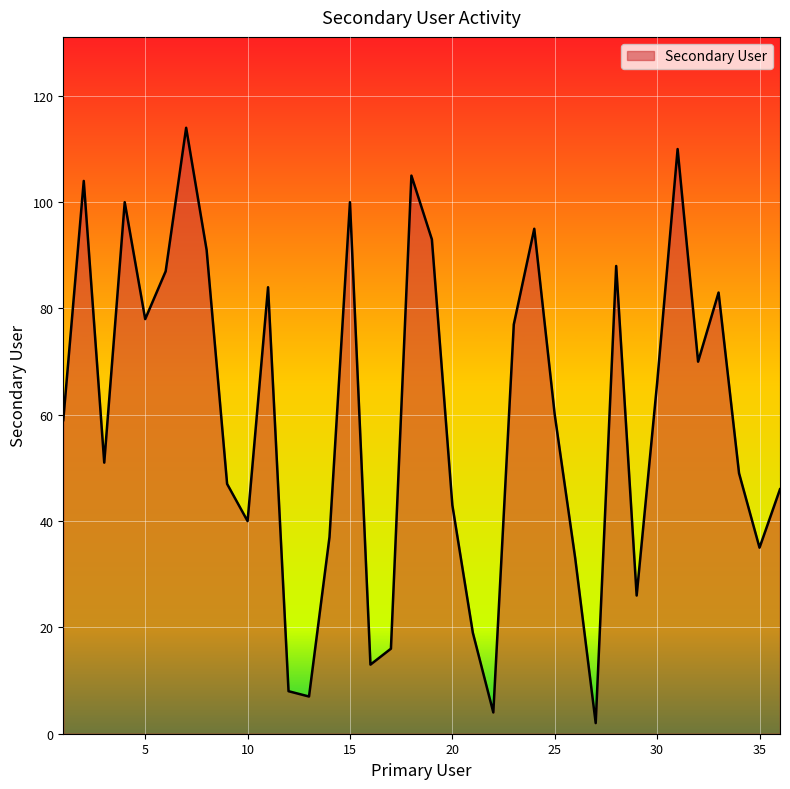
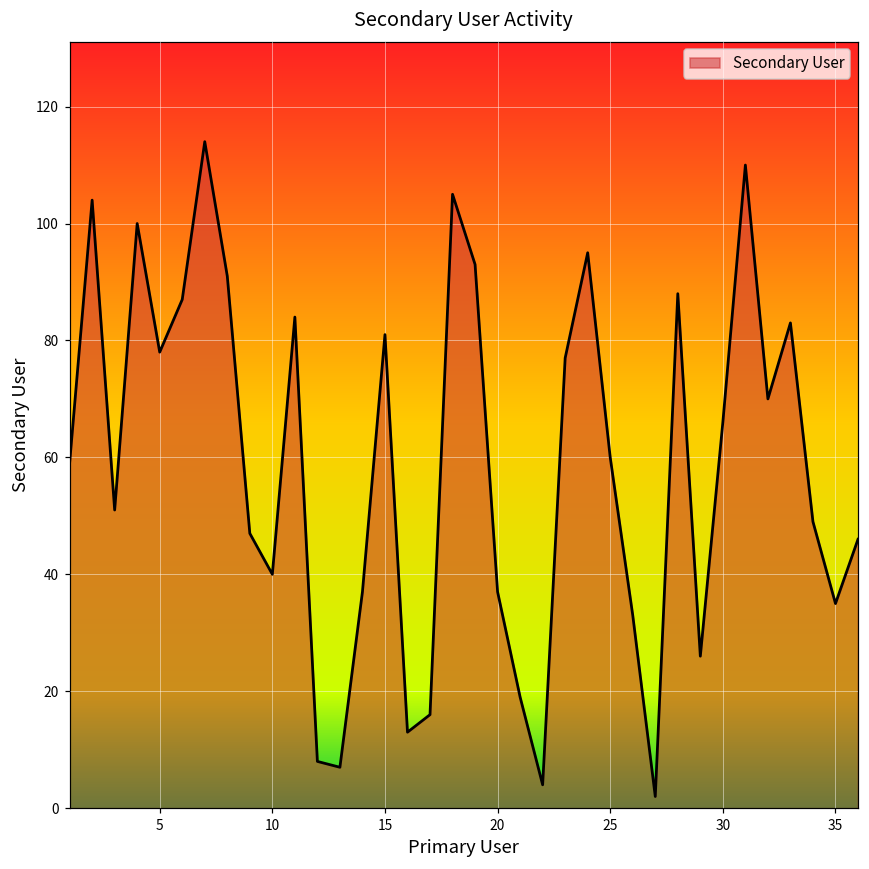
  {
    "5": 78,
    "10": 40,
-   "15": 100,
-   "20": 43,
+   "15": 81,
+   "20": 37,
    "25": 60,
    "30": 66,
    "35": 35
  }
